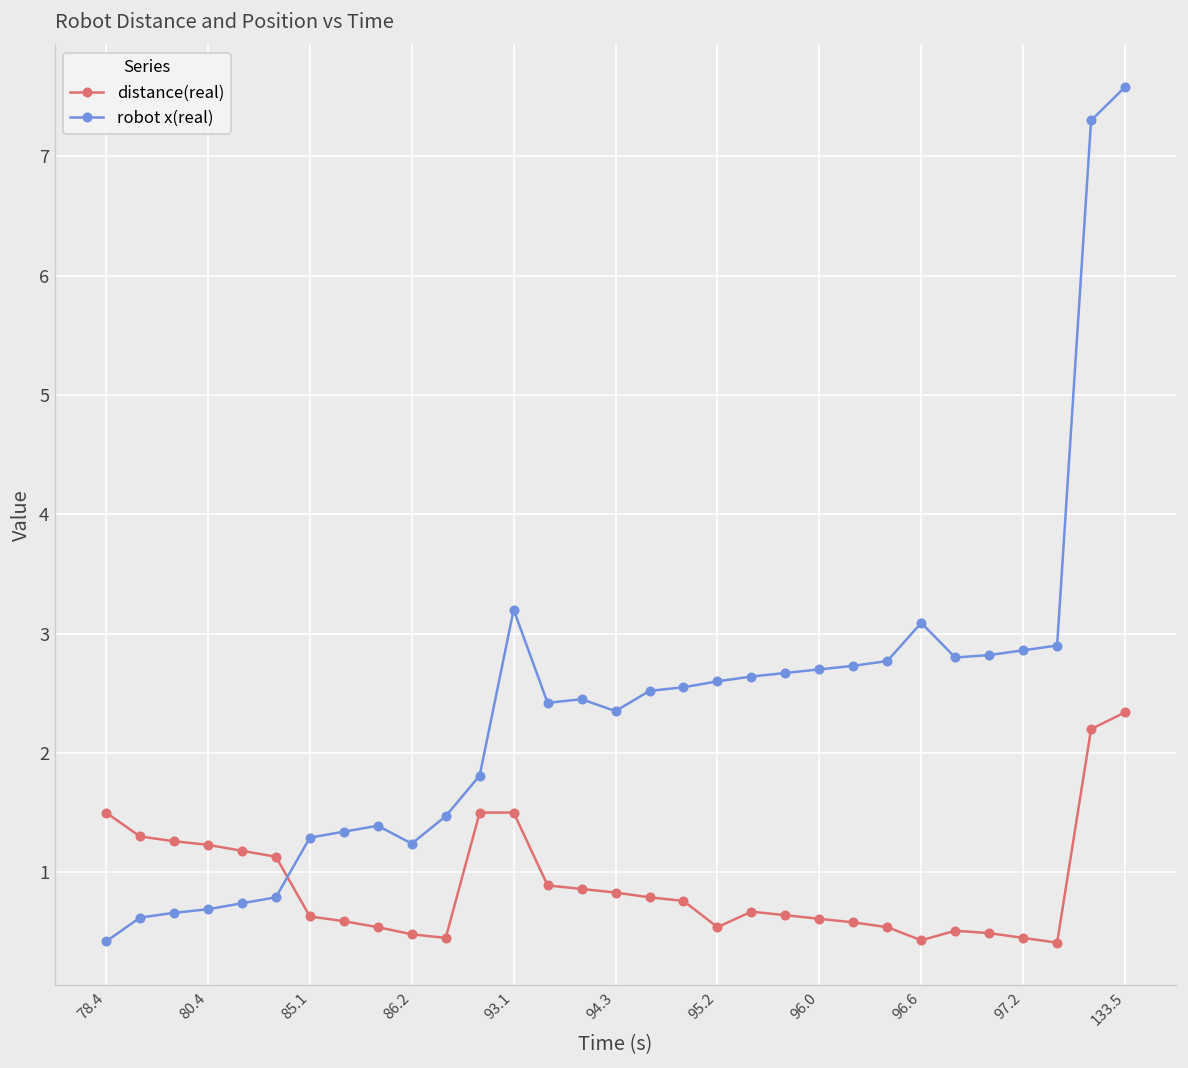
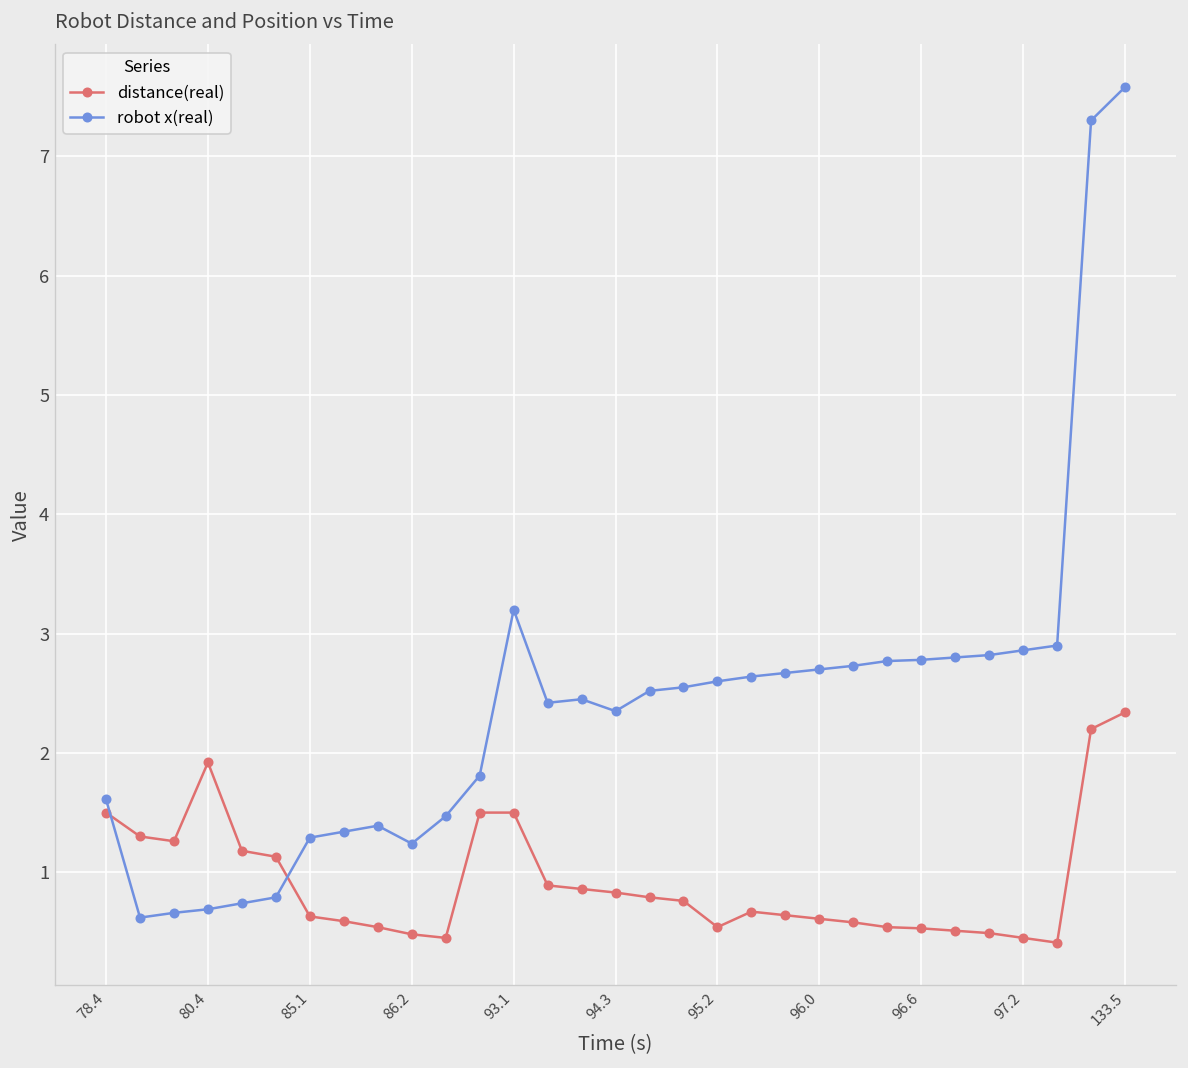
  {
    "distance(real)": {
      "78.4": 1.5,
-     "80.4": 1.2,
+     "80.4": 1.9,
      "85.1": 0.6,
      "86.2": 0.5,
      "93.1": 1.5,
      "94.3": 0.8,
      "95.2": 0.5,
      "96.0": 0.6,
-     "96.6": 0.4,
+     "96.6": 0.5,
      "97.2": 0.5,
      "133.5": 2.3
    },
    "robot x(real)": {
-     "78.4": 0.4,
+     "78.4": 1.6,
      "80.4": 0.7,
      "85.1": 1.3,
      "86.2": 1.2,
      "93.1": 3.2,
      "94.3": 2.4,
      "95.2": 2.6,
      "96.0": 2.7,
-     "96.6": 3.1,
+     "96.6": 2.8,
      "97.2": 2.9,
      "133.5": 7.6
    }
  }
